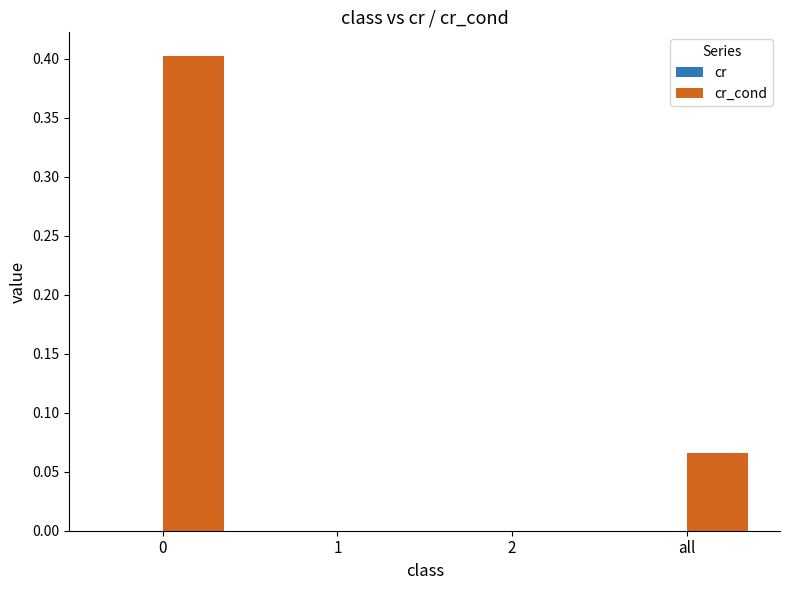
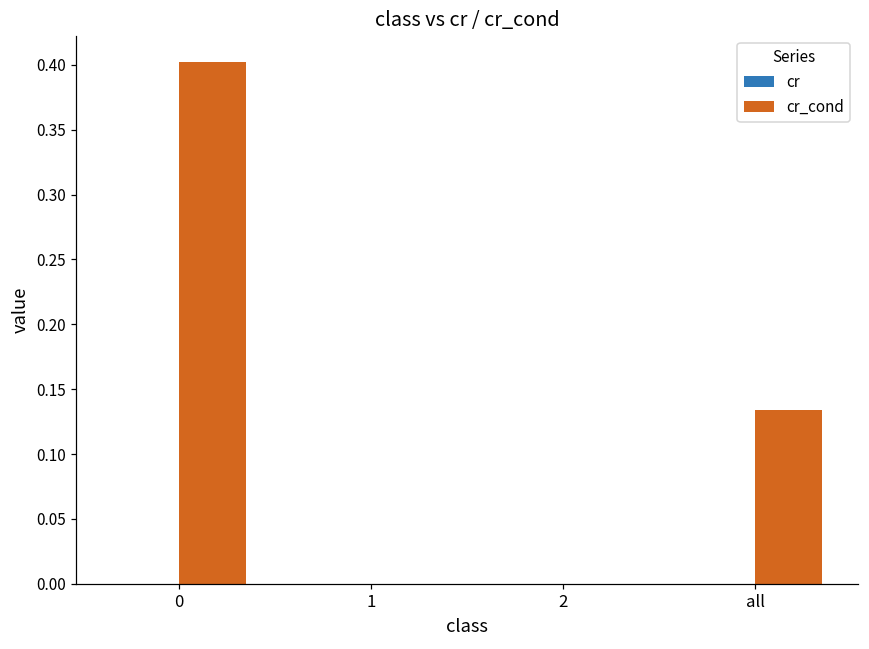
  {
    "cr_cond": {
      "0": 0.402,
-     "all": 0.066
+     "all": 0.134
    }
  }
